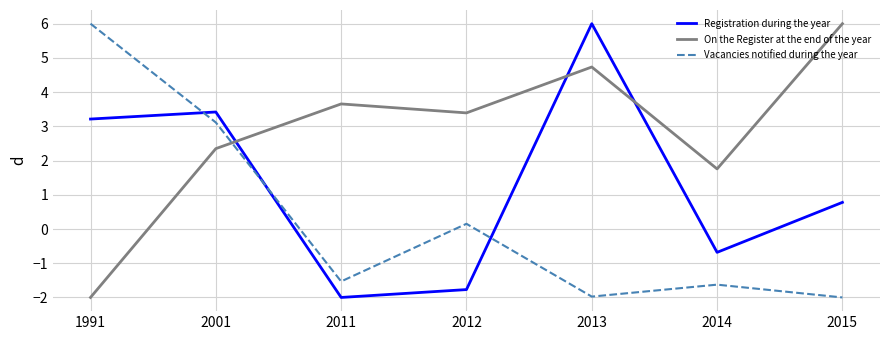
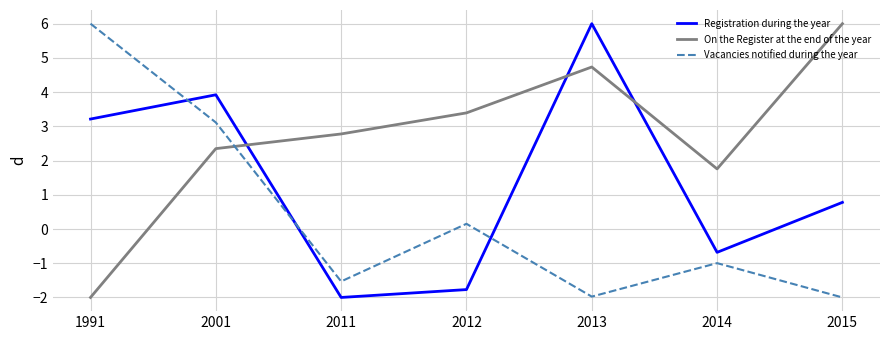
  {
    "Registration during the year": {
      "1991": 3.2,
-     "2001": 3.4,
+     "2001": 3.9,
      "2011": -2.0,
      "2012": -1.8,
      "2013": 6.0,
      "2014": -0.7,
      "2015": 0.8
    },
    "On the Register at the end of the year": {
      "1991": -2.0,
      "2001": 2.3,
-     "2011": 3.7,
+     "2011": 2.8,
      "2012": 3.4,
      "2013": 4.7,
      "2014": 1.8,
      "2015": 6.0
    },
    "Vacancies notified during the year": {
      "1991": 6.0,
      "2001": 3.1,
      "2011": -1.5,
      "2012": 0.2,
      "2013": -2.0,
-     "2014": -1.6,
+     "2014": -1.0,
      "2015": -2.0
    }
  }
